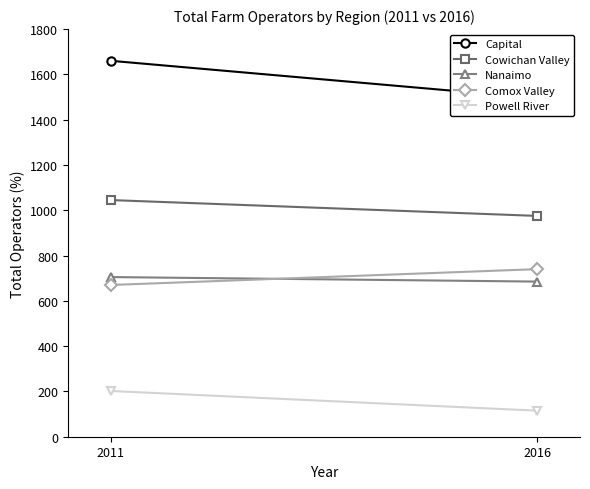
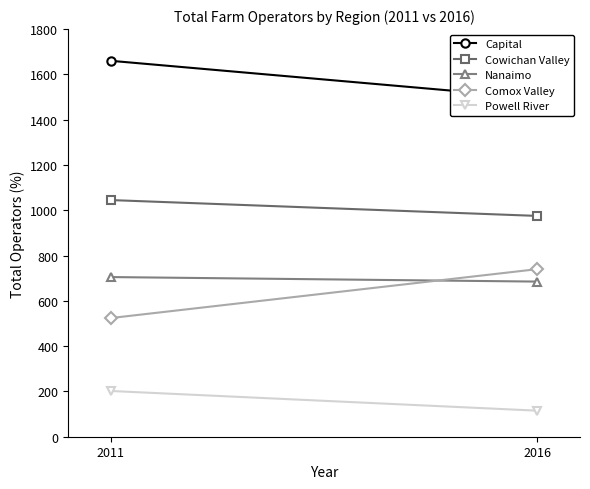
  {
    "Capital": {
      "2011": 1660
    },
    "Comox Valley": {
-     "2011": 670,
+     "2011": 520,
      "2016": 740
    },
    "Powell River": {
      "2011": 200,
      "2016": 120
    }
  }
